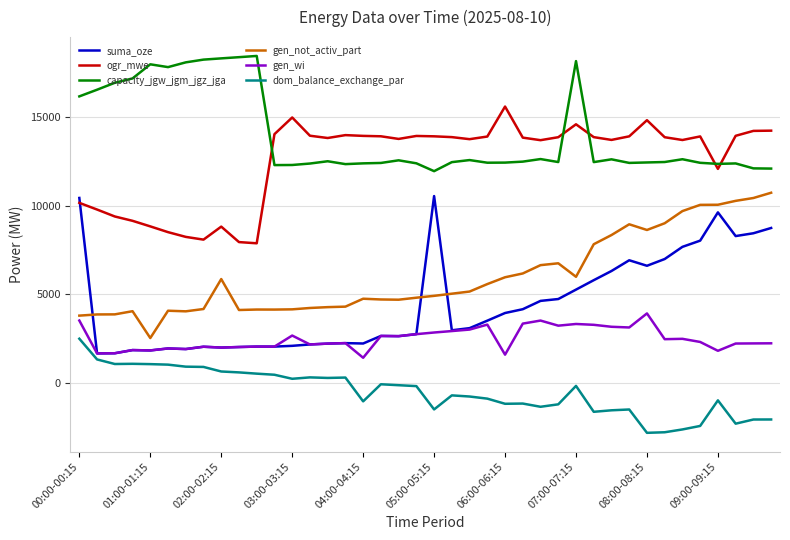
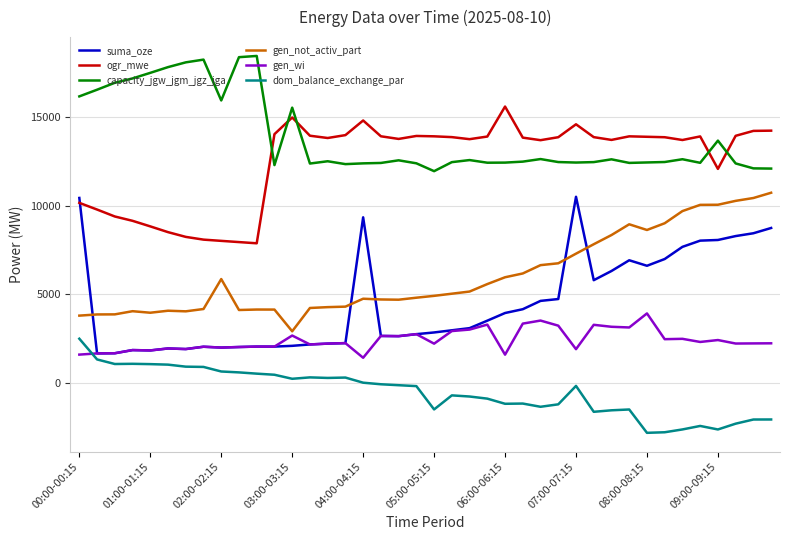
  {
    "suma_oze": {
      "00:00-00:15": 10400,
      "03:00-03:15": 2100,
-     "04:00-04:15": 2200,
-     "05:00-05:15": 10500,
+     "04:00-04:15": 9300,
+     "05:00-05:15": 2800,
      "06:00-06:15": 3900,
-     "07:00-07:15": 5300,
+     "07:00-07:15": 10500,
      "08:00-08:15": 6600,
-     "09:00-09:15": 9600
+     "09:00-09:15": 8100
    },
    "ogr_mwe": {
      "00:00-00:15": 10200,
      "01:00-01:15": 8800,
-     "02:00-02:15": 8800,
+     "02:00-02:15": 8000,
      "03:00-03:15": 15000,
-     "04:00-04:15": 13900,
+     "04:00-04:15": 14800,
      "05:00-05:15": 13900,
      "06:00-06:15": 15600,
      "07:00-07:15": 14600,
-     "08:00-08:15": 14800,
+     "08:00-08:15": 13900,
      "09:00-09:15": 12100
    },
    "capacity_jgw_jgm_jgz_jga": {
      "00:00-00:15": 16200,
-     "01:00-01:15": 18000,
-     "02:00-02:15": 18300,
-     "03:00-03:15": 12300,
+     "01:00-01:15": 17500,
+     "02:00-02:15": 15900,
+     "03:00-03:15": 15500,
      "04:00-04:15": 12400,
      "05:00-05:15": 12000,
      "06:00-06:15": 12400,
-     "07:00-07:15": 18200,
+     "07:00-07:15": 12400,
      "08:00-08:15": 12400,
-     "09:00-09:15": 12400
+     "09:00-09:15": 13700
    },
    "gen_not_activ_part": {
      "00:00-00:15": 3800,
-     "01:00-01:15": 2500,
+     "01:00-01:15": 4000,
      "02:00-02:15": 5900,
-     "03:00-03:15": 4100,
+     "03:00-03:15": 2900,
      "04:00-04:15": 4700,
      "05:00-05:15": 4900,
      "06:00-06:15": 6000,
-     "07:00-07:15": 6000,
+     "07:00-07:15": 7300,
      "08:00-08:15": 8600,
      "09:00-09:15": 10100
    },
    "gen_wi": {
-     "00:00-00:15": 3500,
+     "00:00-00:15": 1600,
      "03:00-03:15": 2700,
      "04:00-04:15": 1400,
-     "05:00-05:15": 2800,
+     "05:00-05:15": 2200,
      "06:00-06:15": 1600,
-     "07:00-07:15": 3300,
+     "07:00-07:15": 1900,
      "08:00-08:15": 3900,
-     "09:00-09:15": 1800
+     "09:00-09:15": 2400
    },
    "dom_balance_exchange_par": {
      "00:00-00:15": 2500,
      "01:00-01:15": 1000,
      "02:00-02:15": 600,
      "03:00-03:15": 200,
-     "04:00-04:15": -1100,
+     "04:00-04:15": 0,
      "05:00-05:15": -1500,
      "06:00-06:15": -1200,
      "07:00-07:15": -200,
      "08:00-08:15": -2800,
-     "09:00-09:15": -1000
+     "09:00-09:15": -2600
    }
  }
